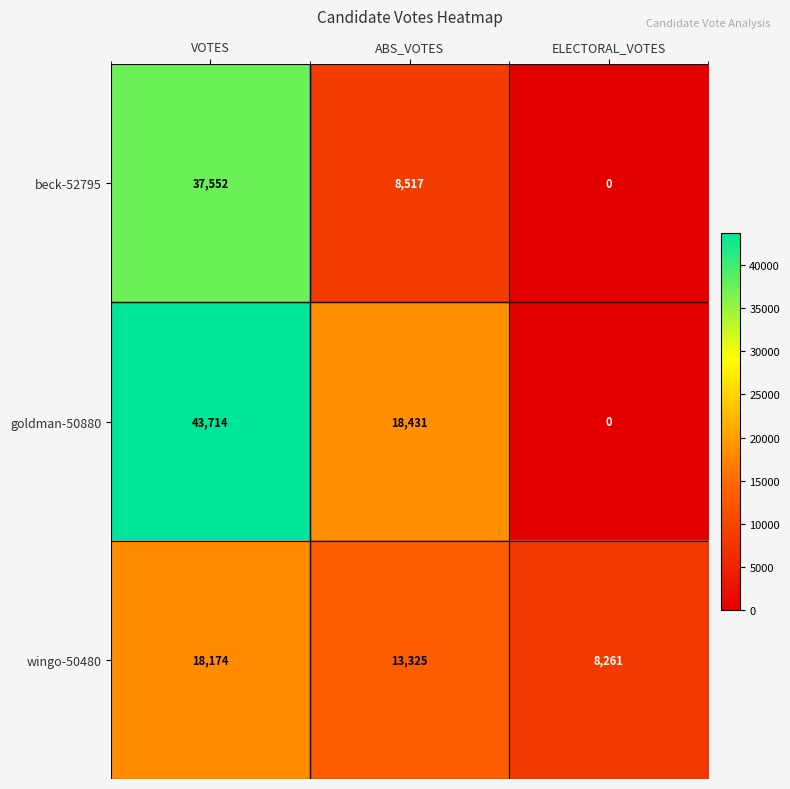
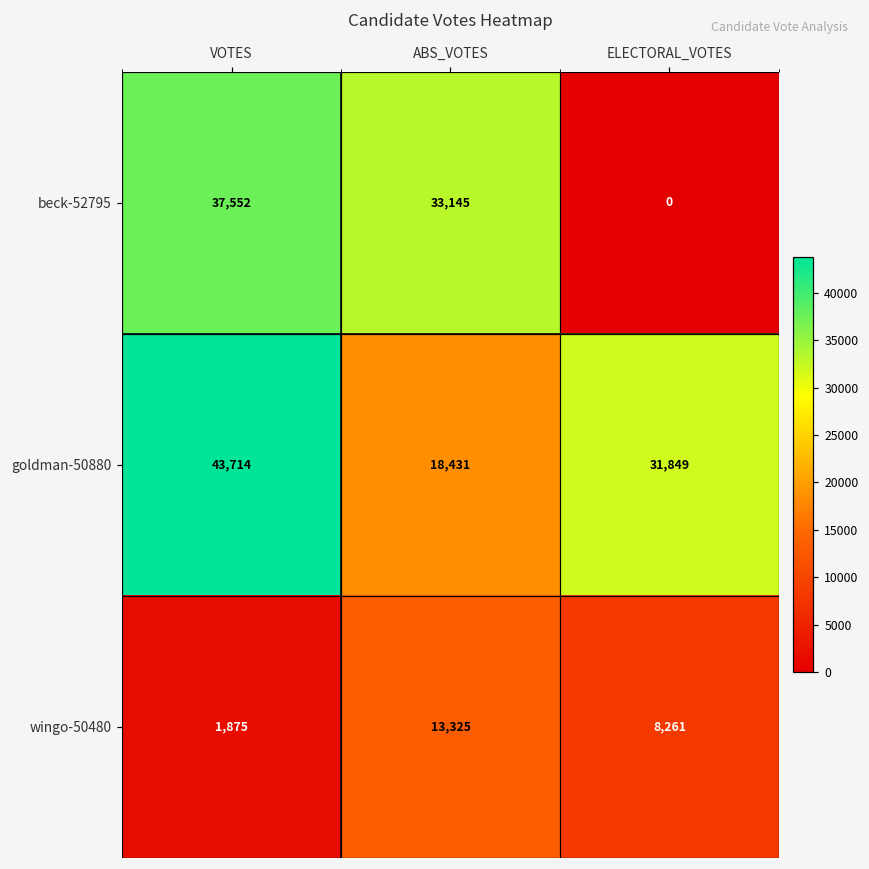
  {
    "beck-52795": {
      "VOTES": "37,552",
-     "ABS_VOTES": "8,517",
+     "ABS_VOTES": "33,145",
      "ELECTORAL_VOTES": "0"
    },
    "goldman-50880": {
      "VOTES": "43,714",
      "ABS_VOTES": "18,431",
-     "ELECTORAL_VOTES": "0"
+     "ELECTORAL_VOTES": "31,849"
    },
    "wingo-50480": {
-     "VOTES": "18,174",
+     "VOTES": "1,875",
      "ABS_VOTES": "13,325",
      "ELECTORAL_VOTES": "8,261"
    }
  }
